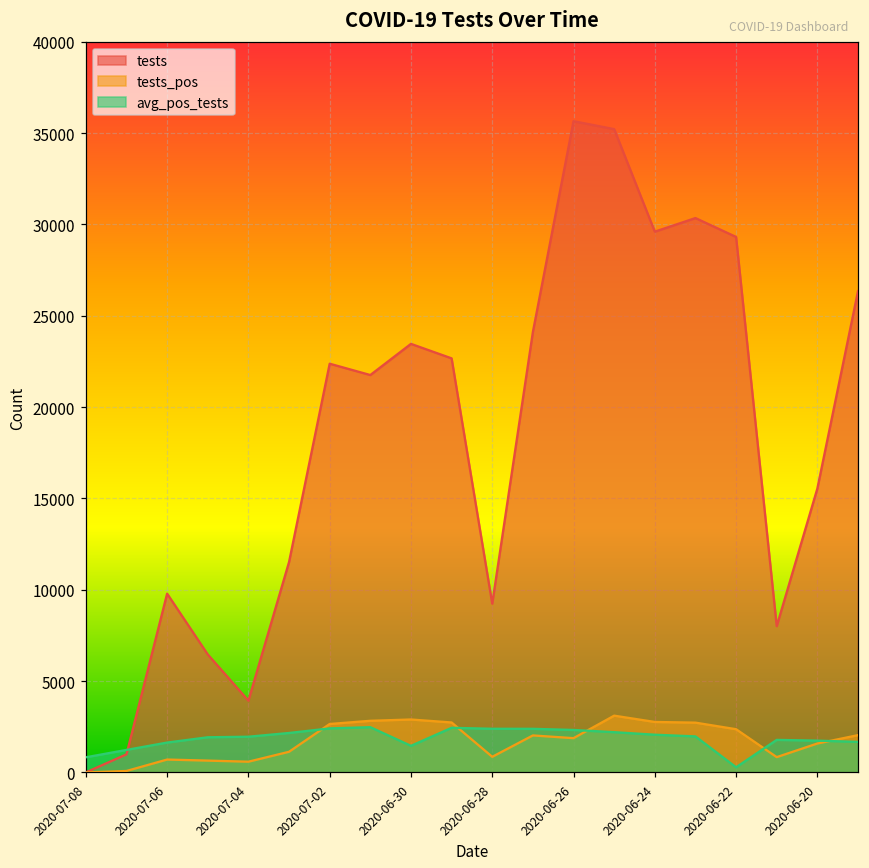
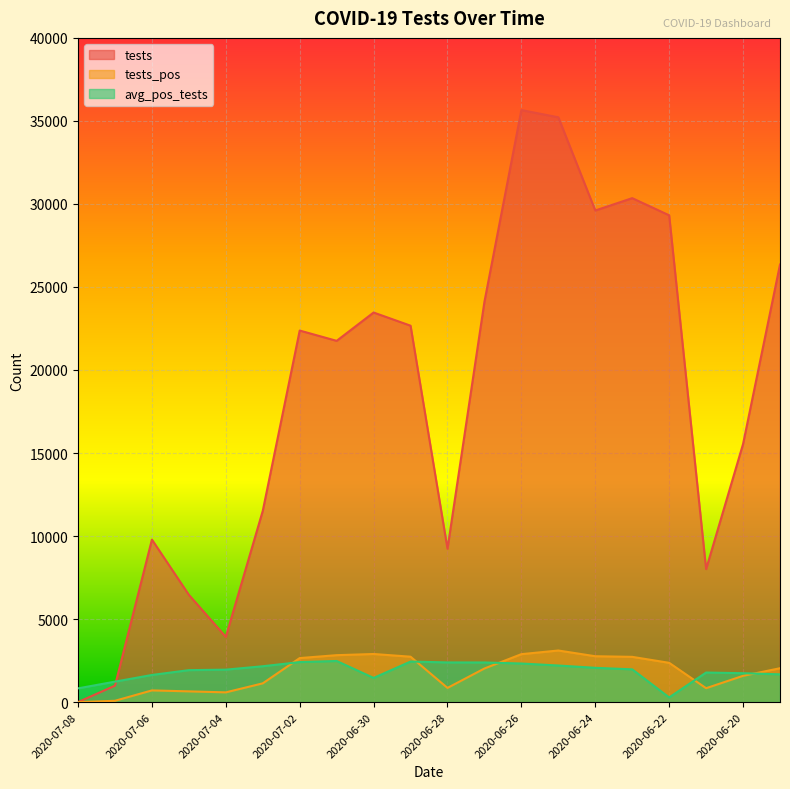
  {
    "tests": {
      "2020-07-06": 9800,
      "2020-07-04": 3900,
      "2020-07-02": 22400,
      "2020-06-30": 23500,
      "2020-06-28": 9200,
      "2020-06-26": 35700,
      "2020-06-24": 29600,
      "2020-06-22": 29300,
      "2020-06-20": 15500
    },
    "tests_pos": {
      "2020-07-06": 700,
      "2020-07-04": 600,
      "2020-07-02": 2700,
      "2020-06-30": 2900,
      "2020-06-28": 900,
-     "2020-06-26": 1900,
+     "2020-06-26": 2900,
      "2020-06-24": 2800,
      "2020-06-22": 2400,
      "2020-06-20": 1600
    },
    "avg_pos_tests": {
      "2020-07-08": 800,
      "2020-07-06": 1600,
      "2020-07-04": 2000,
      "2020-07-02": 2400,
      "2020-06-30": 1500,
      "2020-06-28": 2400,
      "2020-06-26": 2300,
      "2020-06-24": 2100,
      "2020-06-22": 300,
      "2020-06-20": 1700
    }
  }
